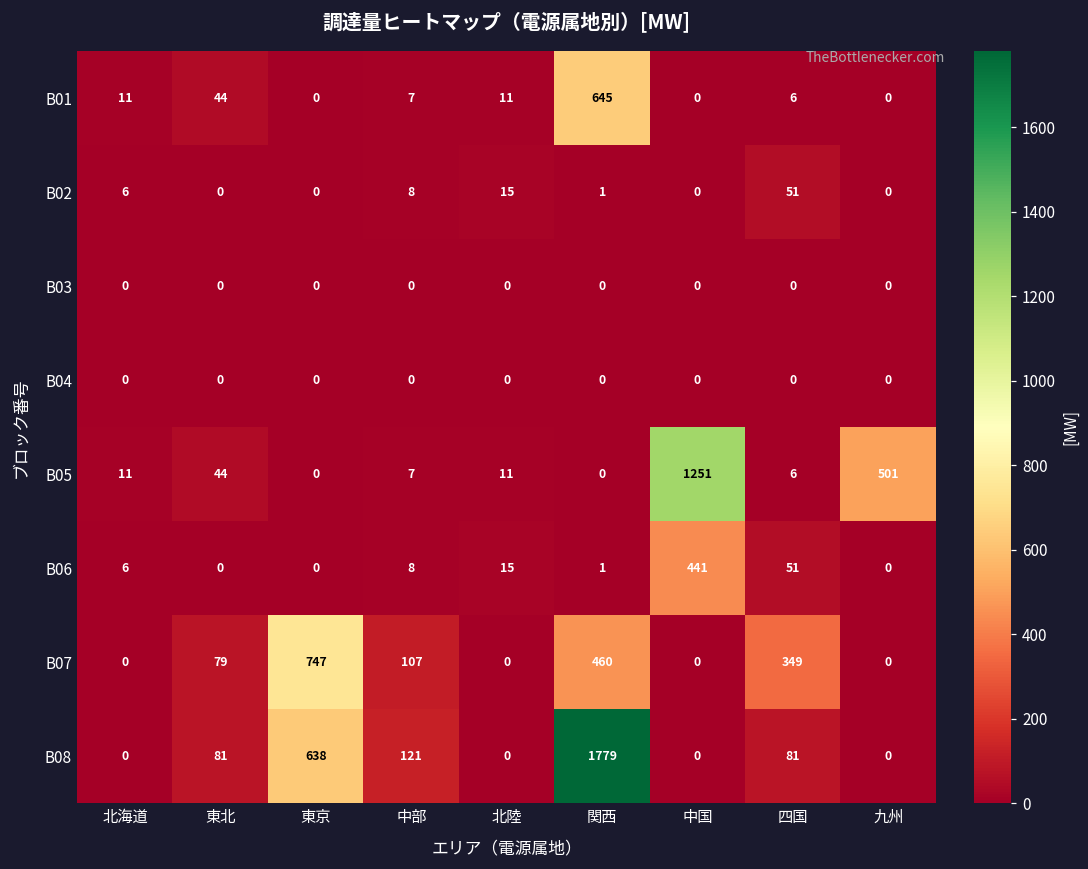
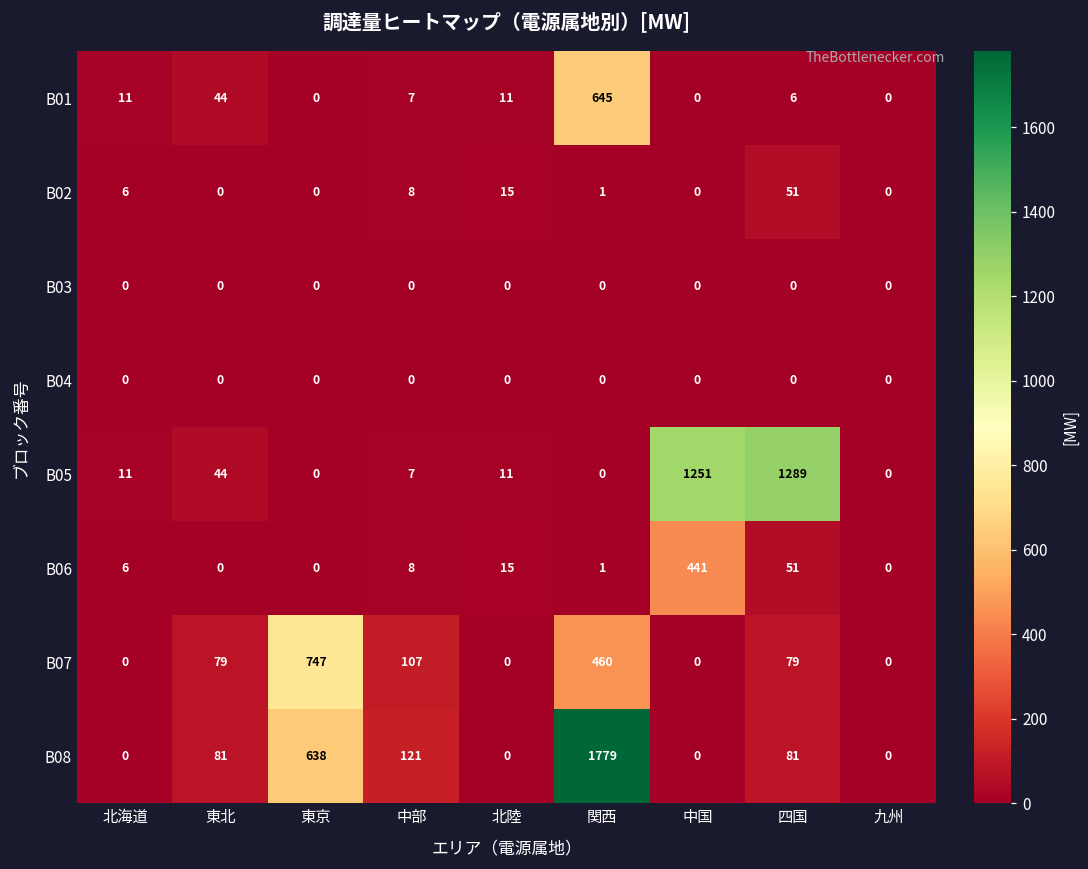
  {
    "B01": {
      "北海道": 11,
      "東北": 44,
      "東京": 0,
      "中部": 7,
      "北陸": 11,
      "関西": 645,
      "中国": 0,
      "四国": 6
    },
    "B02": {
      "北海道": 6,
      "東北": 0,
      "東京": 0,
      "中部": 8,
      "北陸": 15,
      "関西": 1,
      "中国": 0,
      "四国": 51,
      "九州": 0
    },
    "B03": {
      "北海道": 0,
      "東北": 0,
      "東京": 0,
      "中部": 0,
      "北陸": 0,
      "関西": 0,
      "中国": 0,
      "四国": 0,
      "九州": 0
    },
    "B04": {
      "北海道": 0,
      "東北": 0,
      "東京": 0,
      "中部": 0,
      "北陸": 0,
      "関西": 0,
      "中国": 0,
      "四国": 0,
      "九州": 0
    },
    "B05": {
      "北海道": 11,
      "東北": 44,
      "東京": 0,
      "中部": 7,
      "北陸": 11,
      "関西": 0,
      "中国": 1251,
-     "四国": 6,
-     "九州": 501
+     "四国": 1289,
+     "九州": 0
    },
    "B06": {
      "北海道": 6,
      "東北": 0,
      "東京": 0,
      "中部": 8,
      "北陸": 15,
      "関西": 1,
      "中国": 441,
      "四国": 51,
      "九州": 0
    },
    "B07": {
      "北海道": 0,
      "東北": 79,
      "東京": 747,
      "中部": 107,
      "北陸": 0,
      "関西": 460,
      "中国": 0,
-     "四国": 349,
+     "四国": 79,
      "九州": 0
    },
    "B08": {
      "北海道": 0,
      "東北": 81,
      "東京": 638,
      "中部": 121,
      "北陸": 0,
      "関西": 1779,
      "中国": 0,
      "四国": 81,
      "九州": 0
    }
  }
